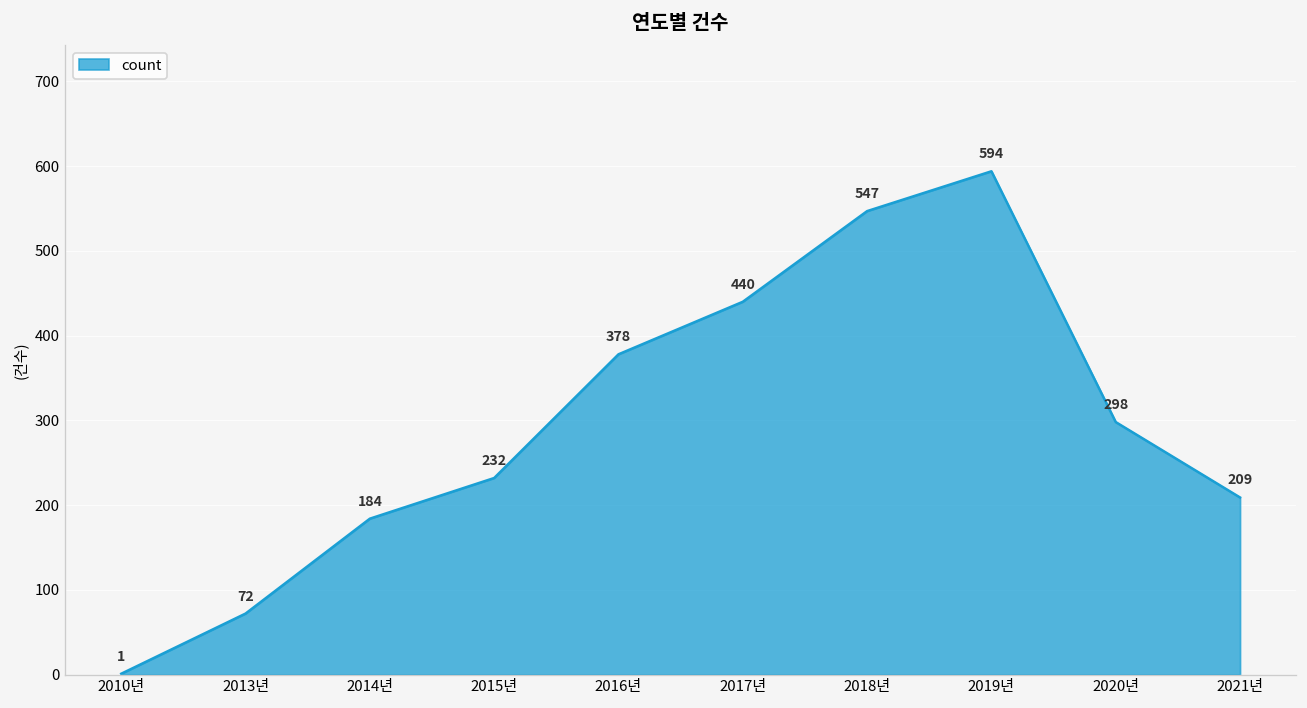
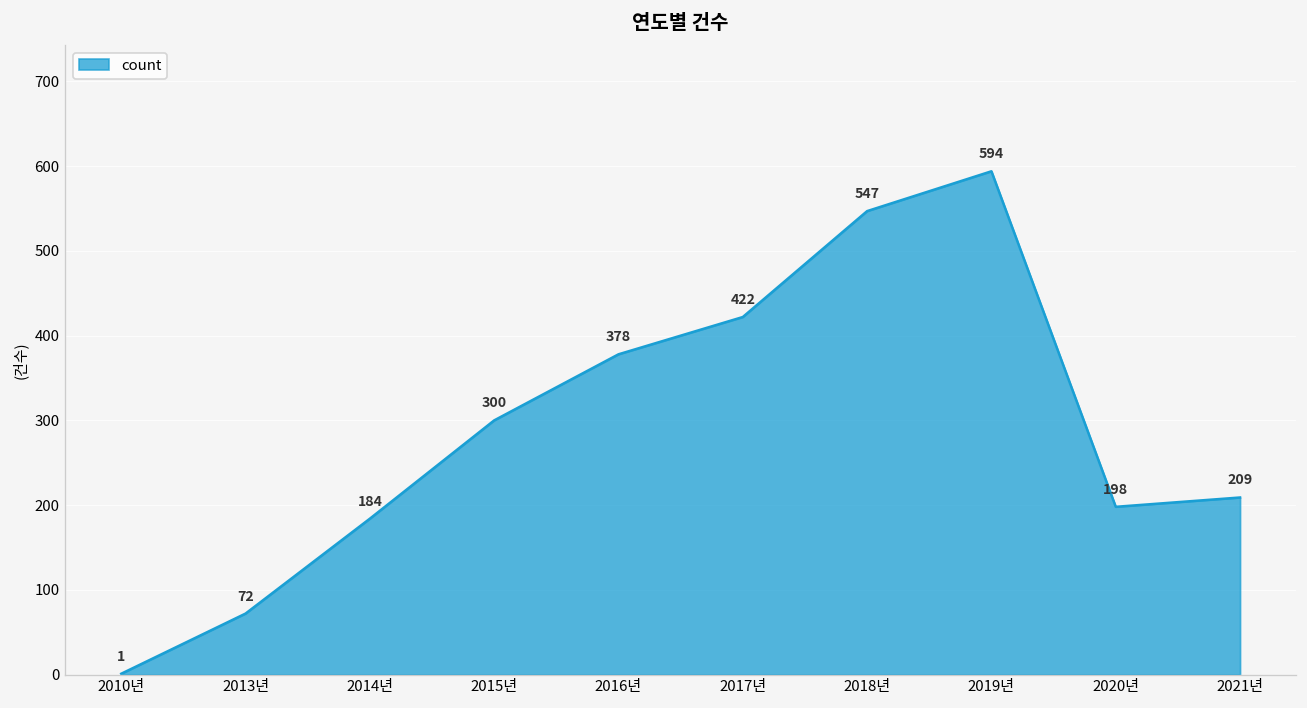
  {
    "2010년": 1,
    "2013년": 72,
    "2014년": 184,
-   "2015년": 232,
+   "2015년": 300,
    "2016년": 378,
-   "2017년": 440,
+   "2017년": 422,
    "2018년": 547,
    "2019년": 594,
-   "2020년": 298,
+   "2020년": 198,
    "2021년": 209
  }
